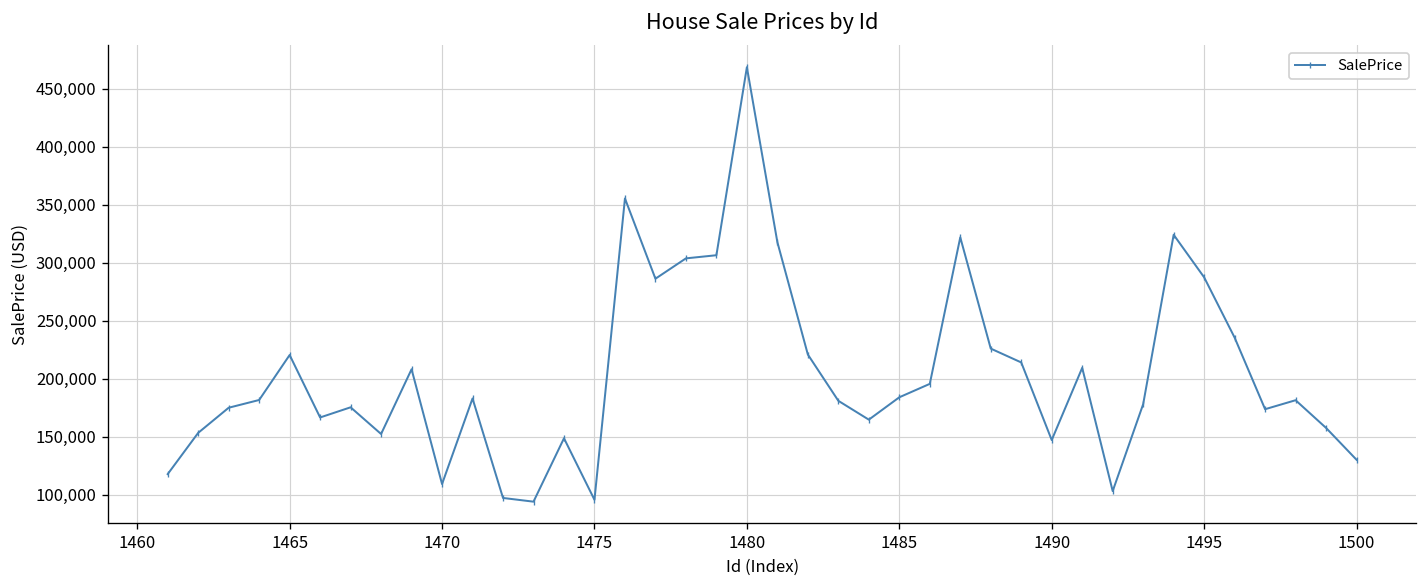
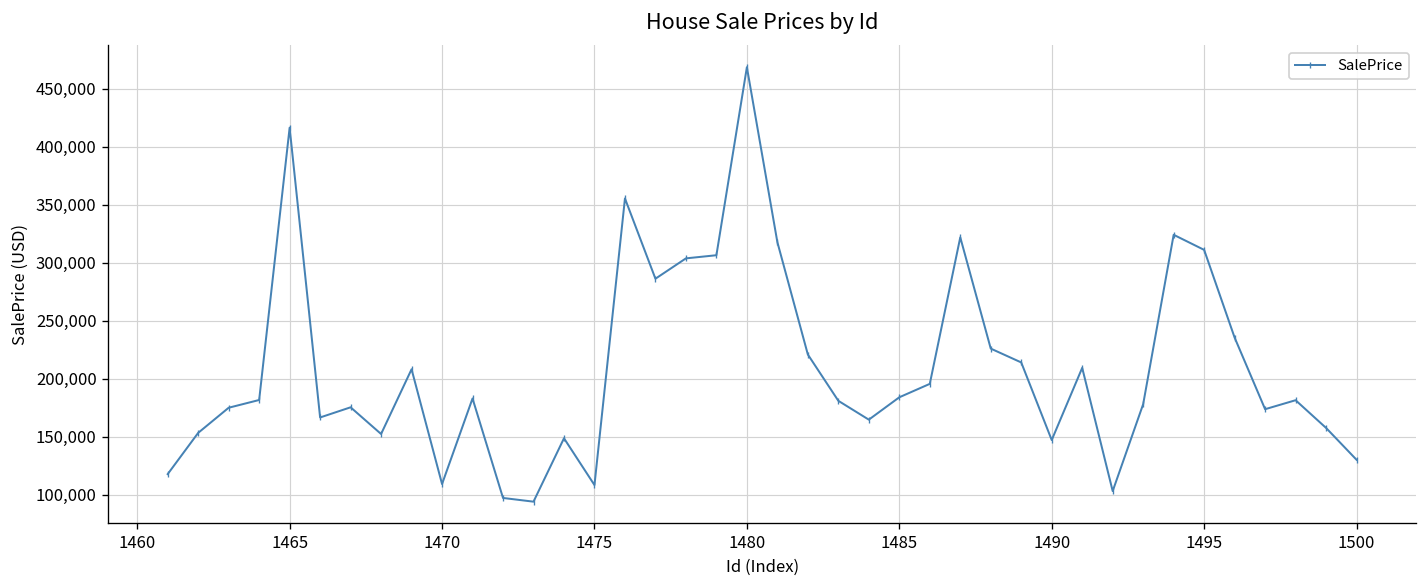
  {
-   "1465": "220,000",
+   "1465": "420,000",
    "1470": "110,000",
-   "1475": "100,000",
+   "1475": "110,000",
    "1480": "470,000",
    "1485": "180,000",
    "1490": "150,000",
-   "1495": "290,000",
+   "1495": "310,000",
    "1500": "130,000"
  }
